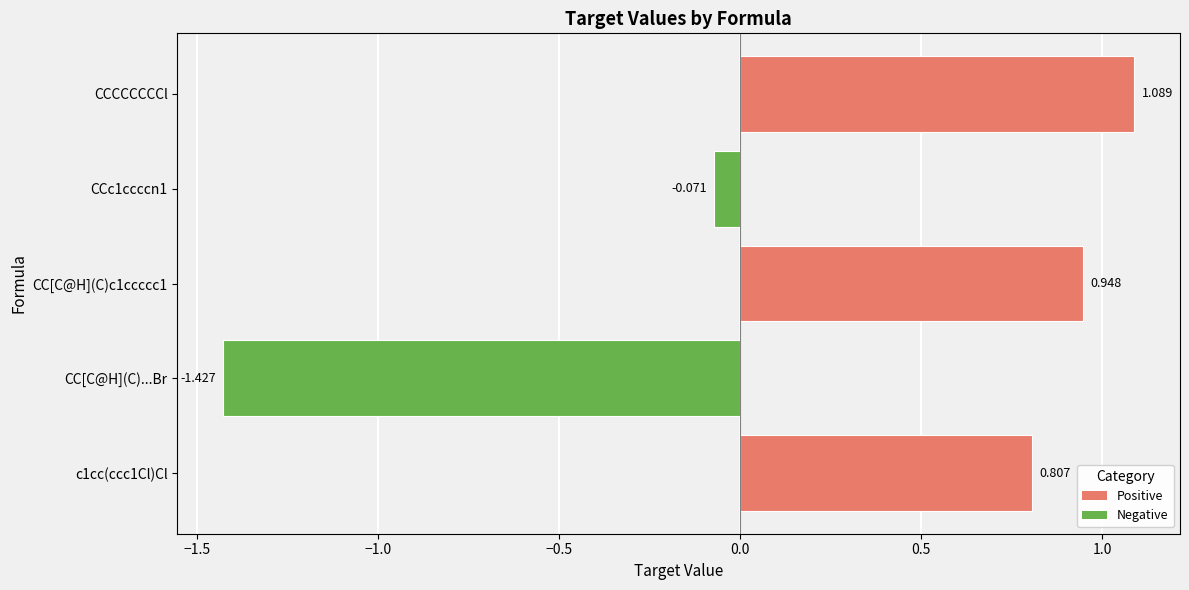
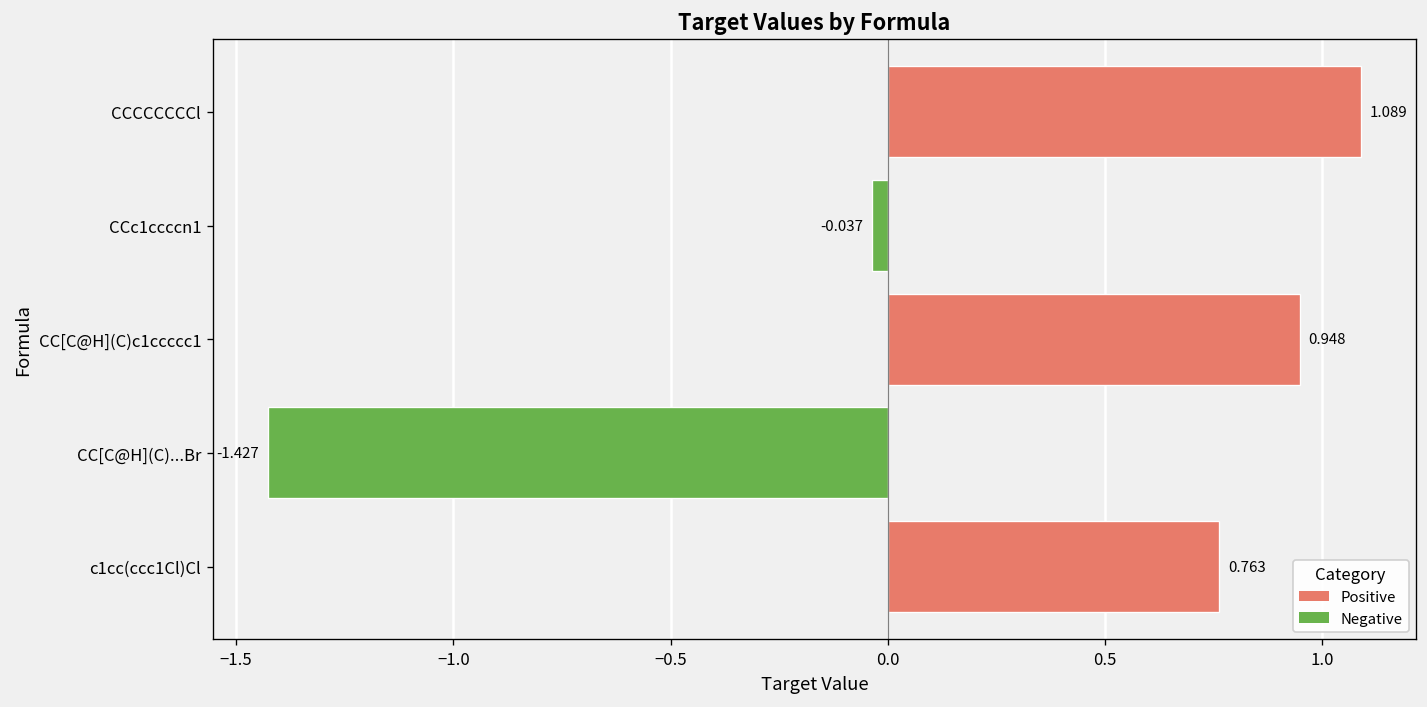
  {
    "CCCCCCCCl": 1.089,
-   "CCc1ccccn1": -0.071,
+   "CCc1ccccn1": -0.037,
    "CC[C@H](C)c1ccccc1": 0.948,
    "CC[C@H](C)...Br": -1.427,
-   "c1cc(ccc1Cl)Cl": 0.807
+   "c1cc(ccc1Cl)Cl": 0.763
  }
